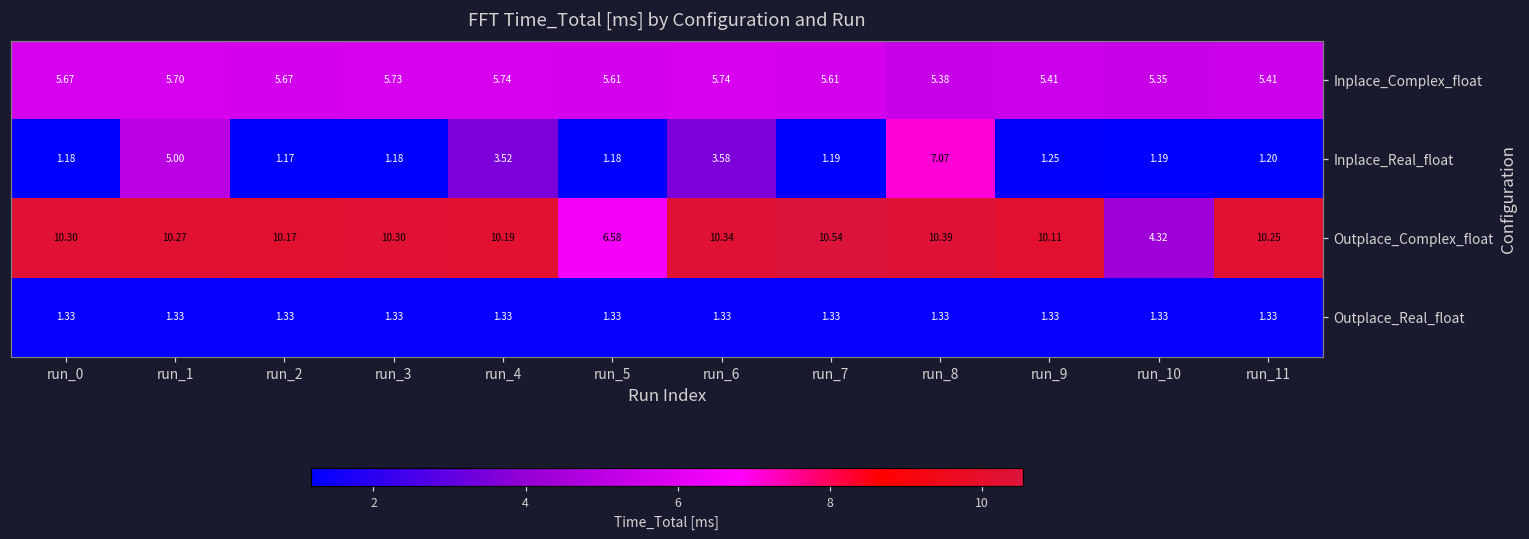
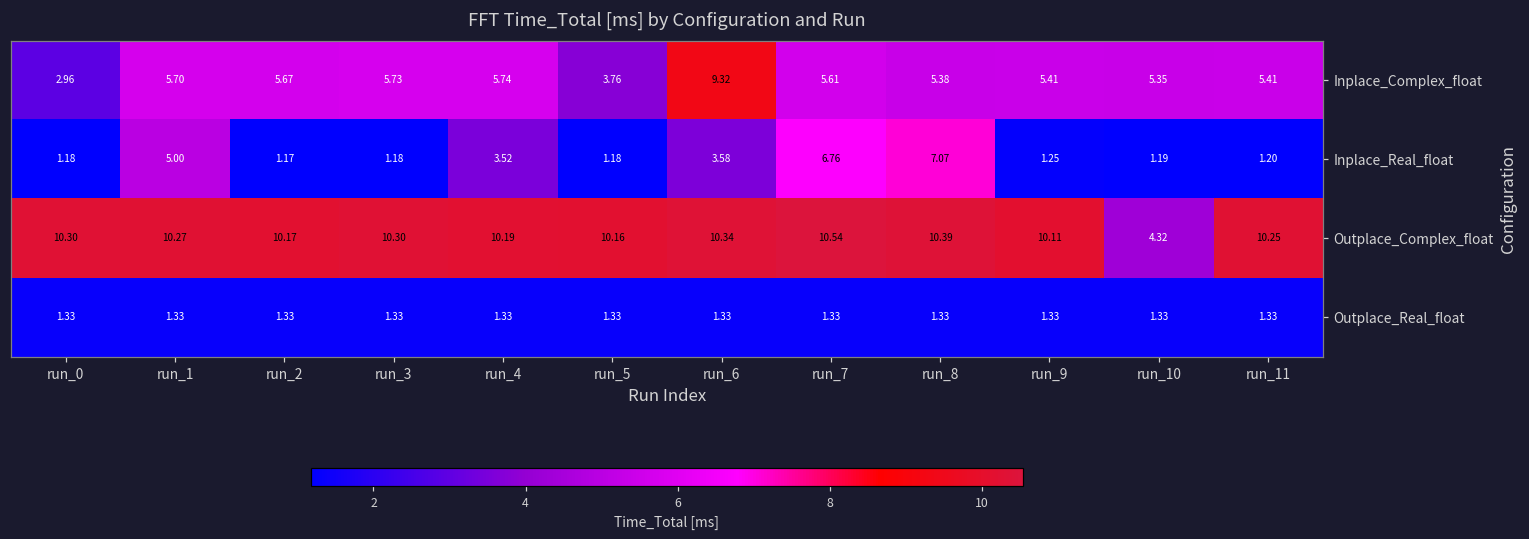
  {
    "Inplace_Complex_float": {
-     "run_0": 5.67,
+     "run_0": 2.96,
      "run_1": 5.70,
      "run_2": 5.67,
      "run_3": 5.73,
      "run_4": 5.74,
-     "run_5": 5.61,
-     "run_6": 5.74,
+     "run_5": 3.76,
+     "run_6": 9.32,
      "run_7": 5.61,
      "run_8": 5.38,
      "run_9": 5.41,
      "run_10": 5.35,
      "run_11": 5.41
    },
    "Inplace_Real_float": {
      "run_0": 1.18,
      "run_1": 5.00,
      "run_2": 1.17,
      "run_3": 1.18,
      "run_4": 3.52,
      "run_5": 1.18,
      "run_6": 3.58,
-     "run_7": 1.19,
+     "run_7": 6.76,
      "run_8": 7.07,
      "run_9": 1.25,
      "run_10": 1.19,
      "run_11": 1.20
    },
    "Outplace_Complex_float": {
      "run_0": 10.30,
      "run_1": 10.27,
      "run_2": 10.17,
      "run_3": 10.30,
      "run_4": 10.19,
-     "run_5": 6.58,
+     "run_5": 10.16,
      "run_6": 10.34,
      "run_7": 10.54,
      "run_8": 10.39,
      "run_9": 10.11,
      "run_10": 4.32,
      "run_11": 10.25
    },
    "Outplace_Real_float": {
      "run_0": 1.33,
      "run_1": 1.33,
      "run_2": 1.33,
      "run_3": 1.33,
      "run_4": 1.33,
      "run_5": 1.33,
      "run_6": 1.33,
      "run_7": 1.33,
      "run_8": 1.33,
      "run_9": 1.33,
      "run_10": 1.33,
      "run_11": 1.33
    }
  }
